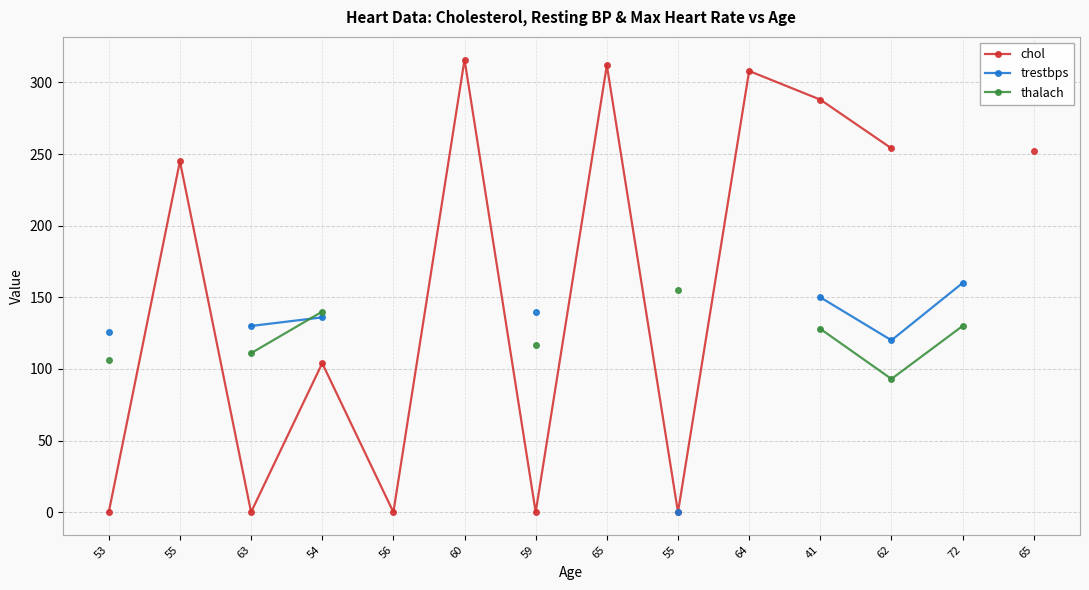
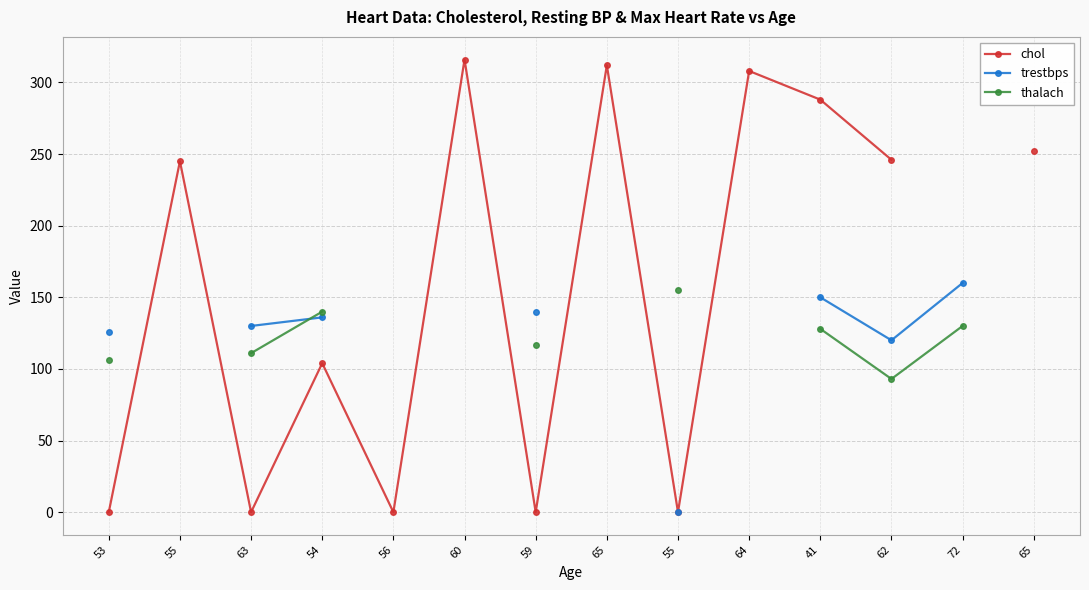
  {
    "chol": {
      "53": 0,
      "63": 0,
      "54": 104,
      "56": 0,
      "60": 316,
      "59": 0,
      "64": 308,
      "41": 288,
-     "62": 254
+     "62": 246
    },
    "trestbps": {
      "53": 126,
      "63": 130,
      "54": 136,
      "59": 140,
      "41": 150,
      "62": 120,
      "72": 160
    },
    "thalach": {
      "53": 106,
      "63": 111,
      "54": 140,
      "59": 117,
      "55": 155,
      "41": 128,
      "62": 93,
      "72": 130
    }
  }
